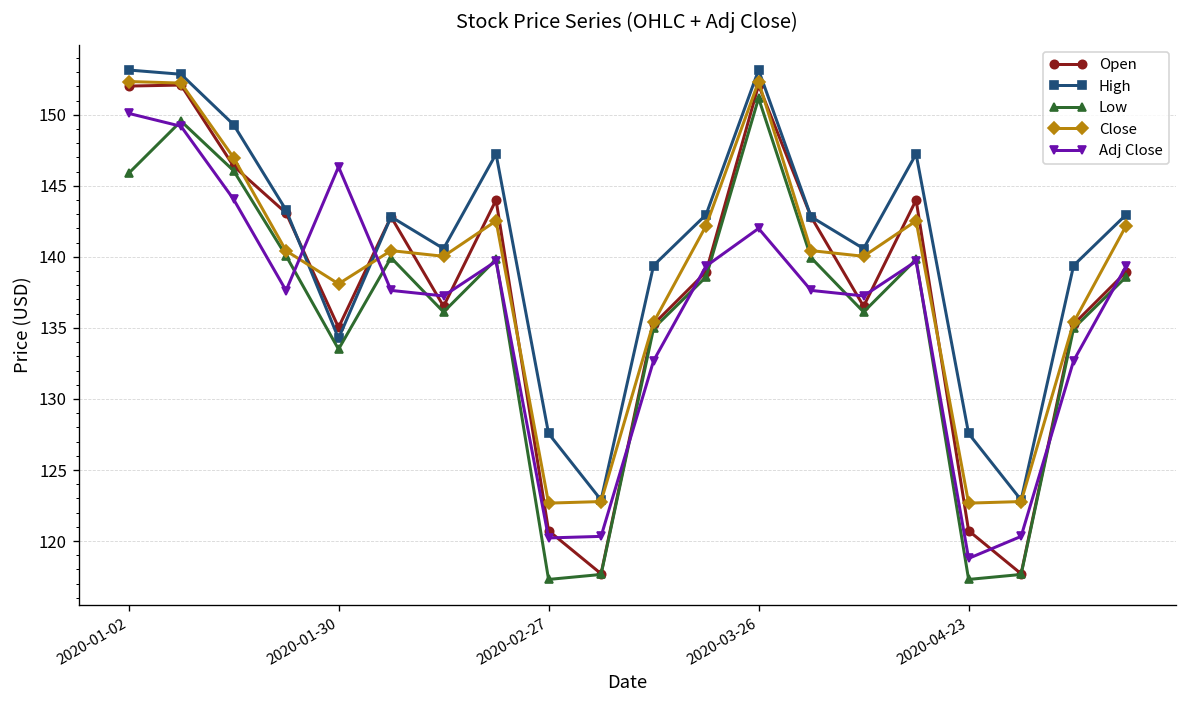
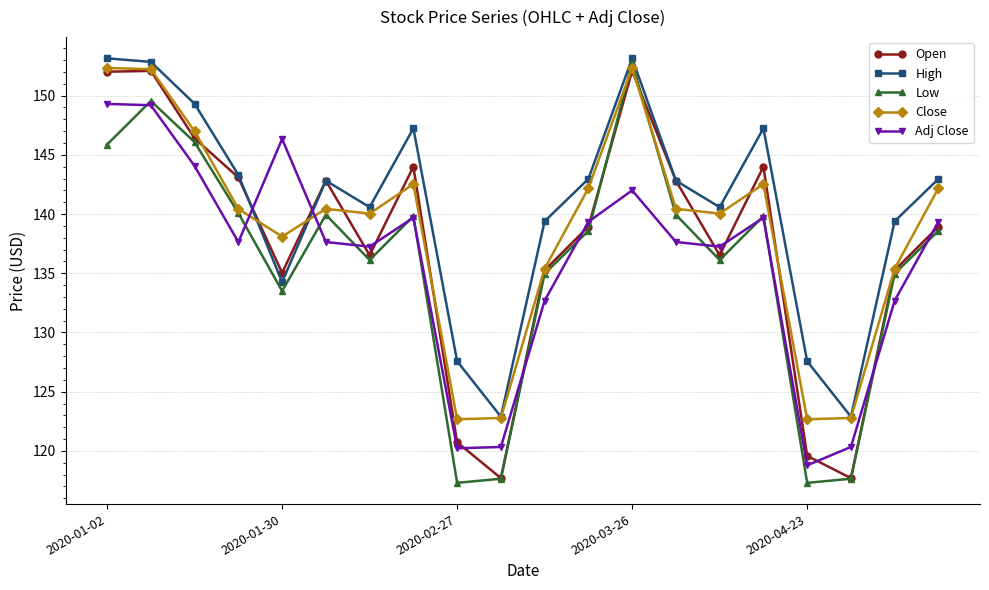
  {
    "Open": {
      "2020-01-02": 152.0,
      "2020-01-30": 135.0,
      "2020-02-27": 120.7,
      "2020-03-26": 152.1,
-     "2020-04-23": 120.7
+     "2020-04-23": 119.6
    },
    "High": {
      "2020-01-02": 153.2,
      "2020-01-30": 134.3,
      "2020-02-27": 127.6,
      "2020-03-26": 153.2,
      "2020-04-23": 127.6
    },
    "Low": {
      "2020-01-02": 145.9,
      "2020-01-30": 133.5,
      "2020-02-27": 117.3,
-     "2020-03-26": 151.2,
+     "2020-03-26": 152.8,
      "2020-04-23": 117.3
    },
    "Close": {
      "2020-01-02": 152.3,
      "2020-01-30": 138.1,
      "2020-02-27": 122.7,
      "2020-03-26": 152.3,
      "2020-04-23": 122.7
    },
    "Adj Close": {
-     "2020-01-02": 150.1,
+     "2020-01-02": 149.3,
      "2020-01-30": 146.3,
      "2020-02-27": 120.2,
      "2020-03-26": 142.0,
      "2020-04-23": 118.8
    }
  }
